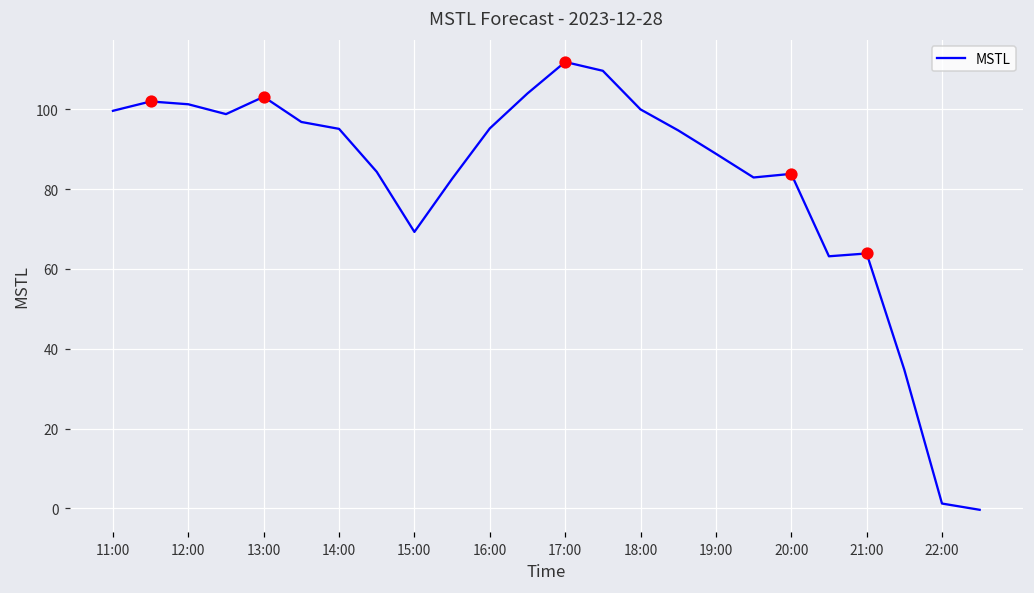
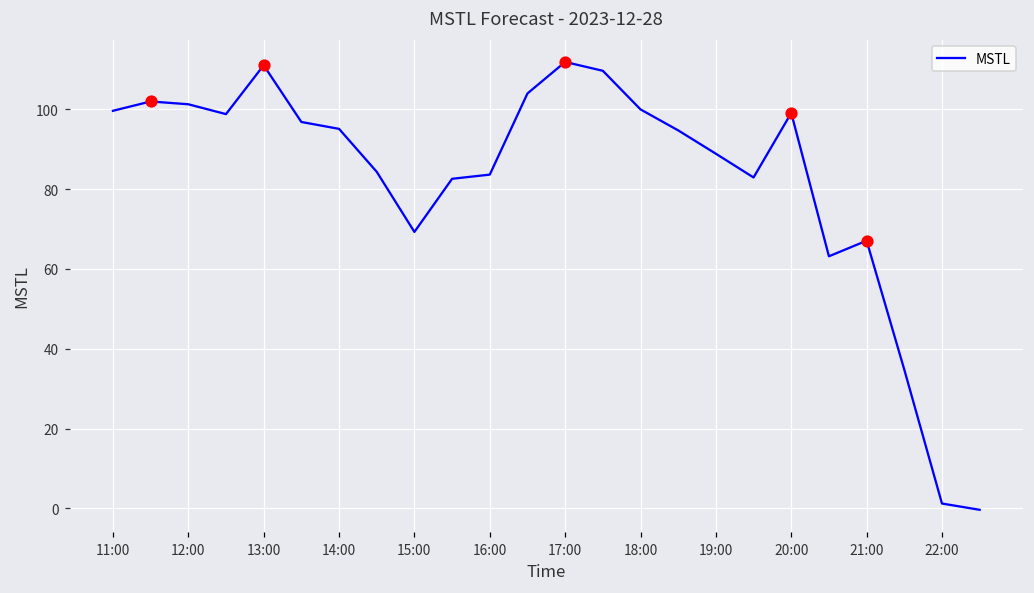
  {
    "MSTL": {
      "11:00": 100,
      "12:00": 101,
-     "13:00": 103,
+     "13:00": 111,
      "14:00": 95,
      "15:00": 69,
-     "16:00": 95,
+     "16:00": 84,
      "18:00": 100,
      "19:00": 89,
-     "20:00": 84,
-     "21:00": 64,
+     "20:00": 99,
+     "21:00": 67,
      "22:00": 1
    }
  }
